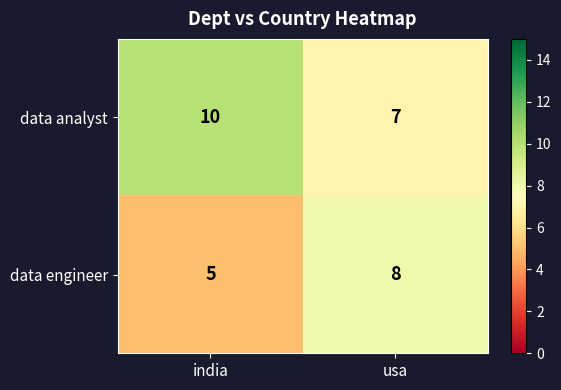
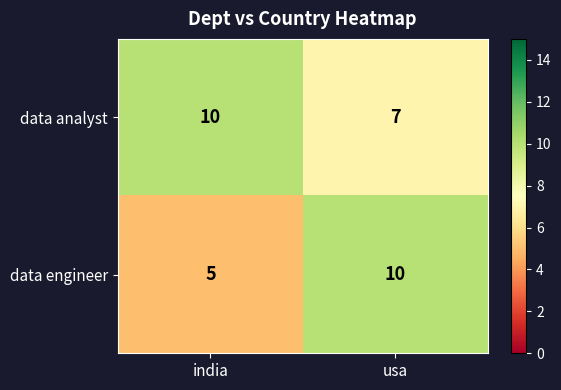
  {
    "data analyst": {
      "india": 10,
      "usa": 7
    },
    "data engineer": {
      "india": 5,
-     "usa": 8
+     "usa": 10
    }
  }
